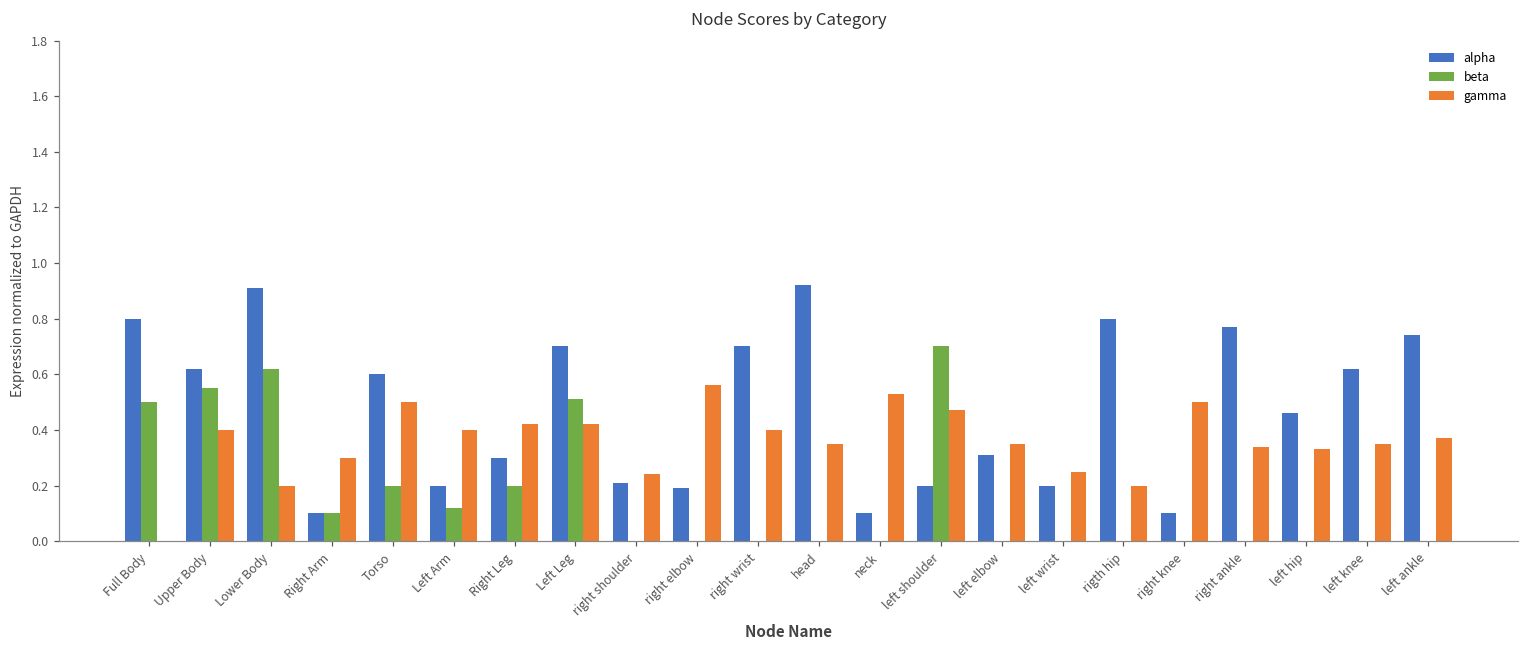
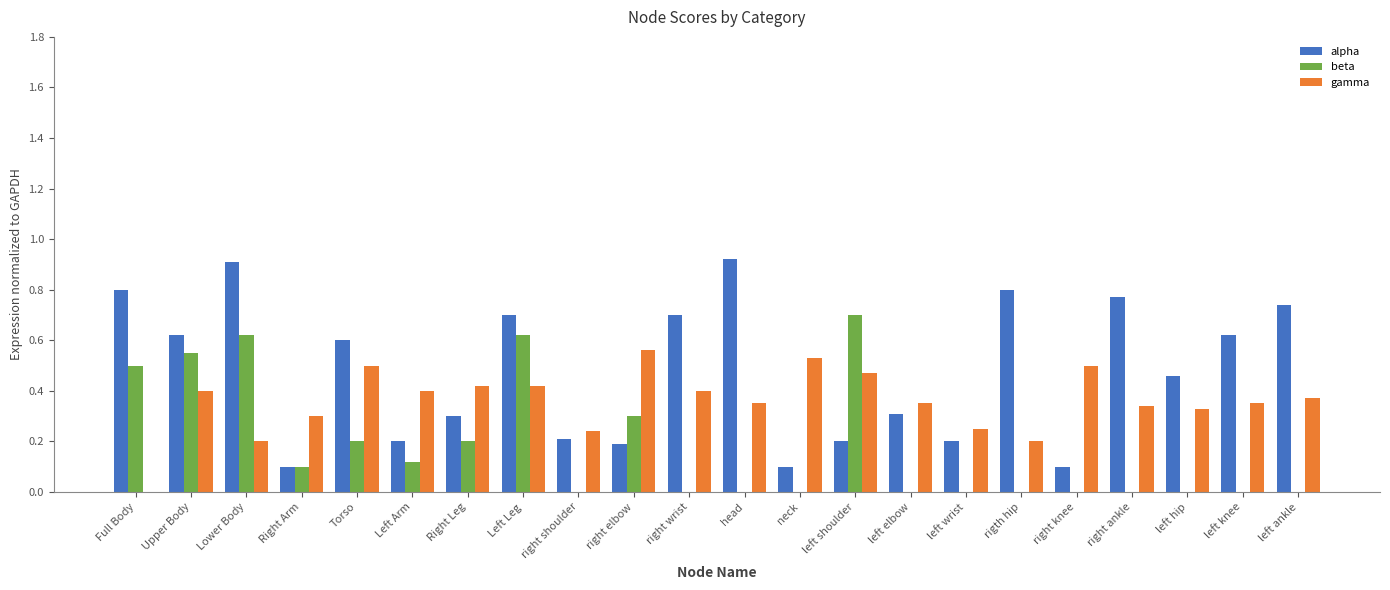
  {
    "alpha": {
      "Full Body": 0.80,
      "Upper Body": 0.62,
      "Lower Body": 0.91,
      "Right Arm": 0.10,
      "Torso": 0.60,
      "Left Arm": 0.20,
      "Right Leg": 0.30,
      "Left Leg": 0.70,
      "right shoulder": 0.21,
      "right elbow": 0.19,
      "right wrist": 0.70,
      "head": 0.92,
      "neck": 0.10,
      "left shoulder": 0.20,
      "left elbow": 0.31,
      "left wrist": 0.20,
      "rigth hip": 0.80,
      "right knee": 0.10,
      "right ankle": 0.77,
      "left hip": 0.46,
      "left knee": 0.62,
      "left ankle": 0.74
    },
    "beta": {
      "Full Body": 0.50,
      "Upper Body": 0.55,
      "Lower Body": 0.62,
      "Right Arm": 0.10,
      "Torso": 0.20,
      "Left Arm": 0.12,
      "Right Leg": 0.20,
-     "Left Leg": 0.51,
+     "Left Leg": 0.62,
      "right shoulder": 0.00,
-     "right elbow": 0.0,
+     "right elbow": 0.3,
      "right wrist": 0.00,
      "head": 0.00,
      "neck": 0.00,
      "left shoulder": 0.70,
      "left elbow": 0.00,
      "left wrist": 0.00,
      "rigth hip": 0.00,
      "right knee": 0.00,
      "right ankle": 0.00,
      "left hip": 0.00,
      "left knee": 0.00,
      "left ankle": 0.00
    },
    "gamma": {
      "Full Body": 0.00,
      "Upper Body": 0.40,
      "Lower Body": 0.20,
      "Right Arm": 0.30,
      "Torso": 0.50,
      "Left Arm": 0.40,
      "Right Leg": 0.42,
      "Left Leg": 0.42,
      "right shoulder": 0.24,
      "right elbow": 0.56,
      "right wrist": 0.40,
      "head": 0.35,
      "neck": 0.53,
      "left shoulder": 0.47,
      "left elbow": 0.35,
      "left wrist": 0.25,
      "rigth hip": 0.20,
      "right knee": 0.50,
      "right ankle": 0.34,
      "left hip": 0.33,
      "left knee": 0.35,
      "left ankle": 0.37
    }
  }
